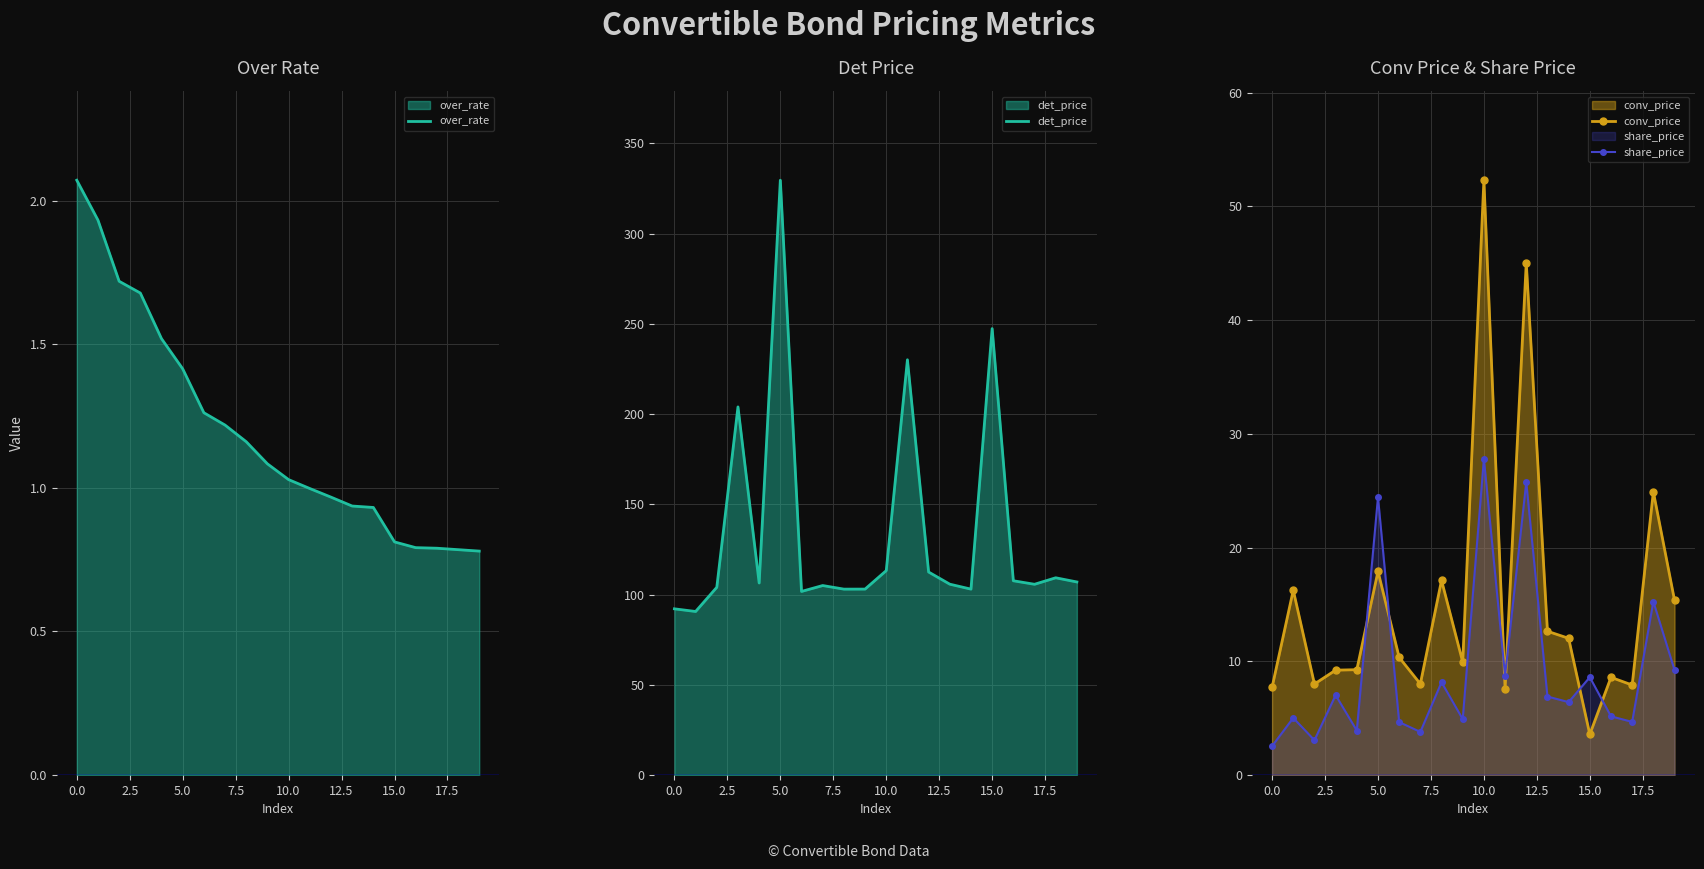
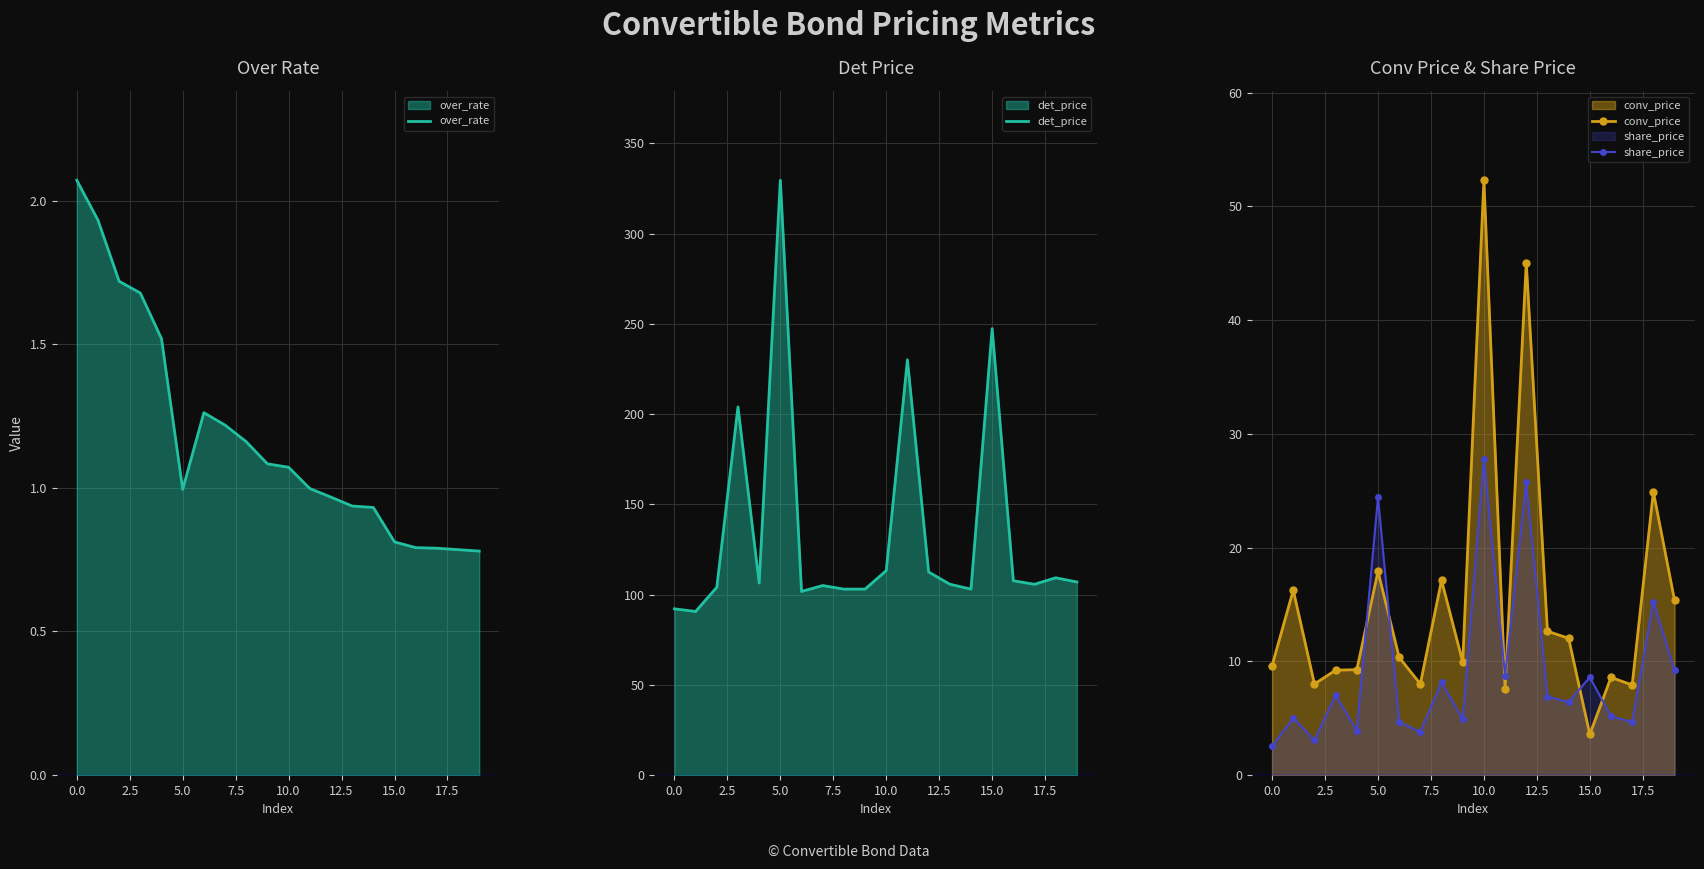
  {
    "Over Rate": {
      "0.0": 2.07,
-     "5.0": 1.42,
-     "10.0": 1.03,
+     "5.0": 1.00,
+     "10.0": 1.07,
      "15.0": 0.81
    },
    "Det Price": {
      "0.0": 92,
      "5.0": 330,
      "10.0": 113,
      "15.0": 247
    },
    "Conv Price & Share Price": {
      "conv_price": {
-       "0.0": 7.7,
+       "0.0": 9.6,
        "5.0": 17.9,
        "10.0": 52.3,
        "15.0": 3.6
      },
      "share_price": {
        "0.0": 2.5,
        "5.0": 24.4,
        "10.0": 27.8,
        "15.0": 8.6
      }
    }
  }
